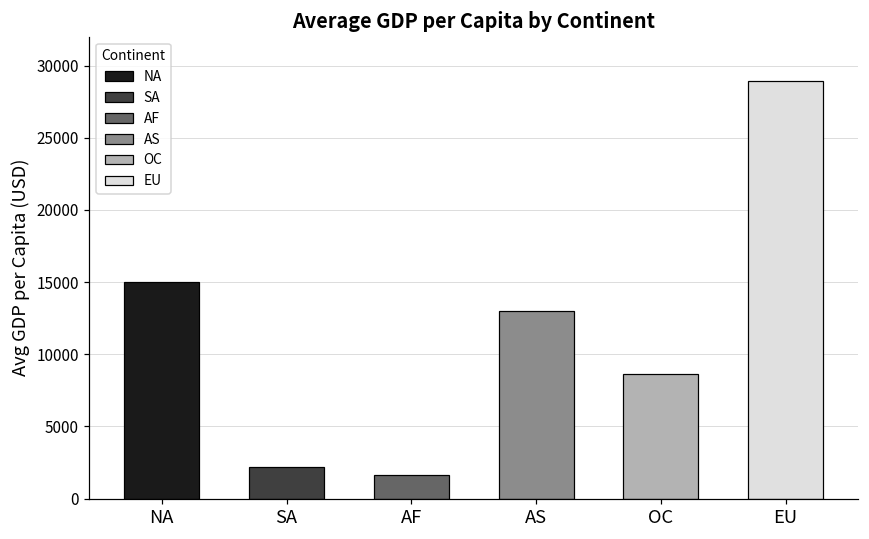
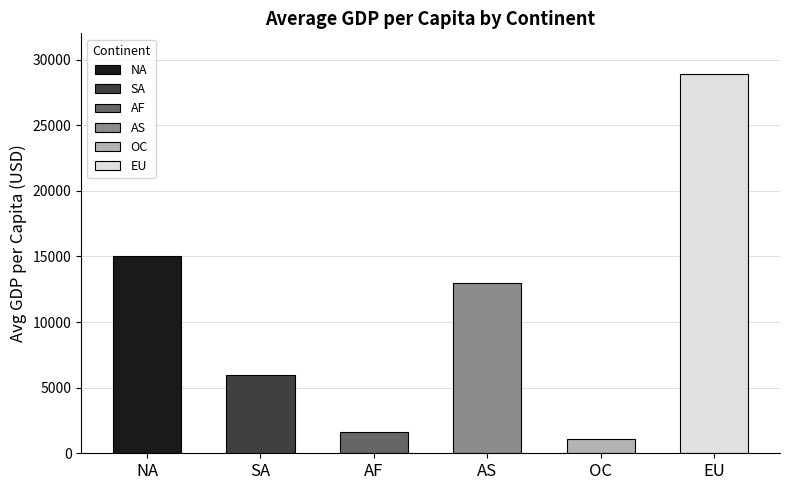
  {
    "NA": 15000,
-   "SA": 2200,
+   "SA": 5900,
    "AF": 1600,
    "AS": 13000,
-   "OC": 8600,
+   "OC": 1100,
    "EU": 28900
  }
